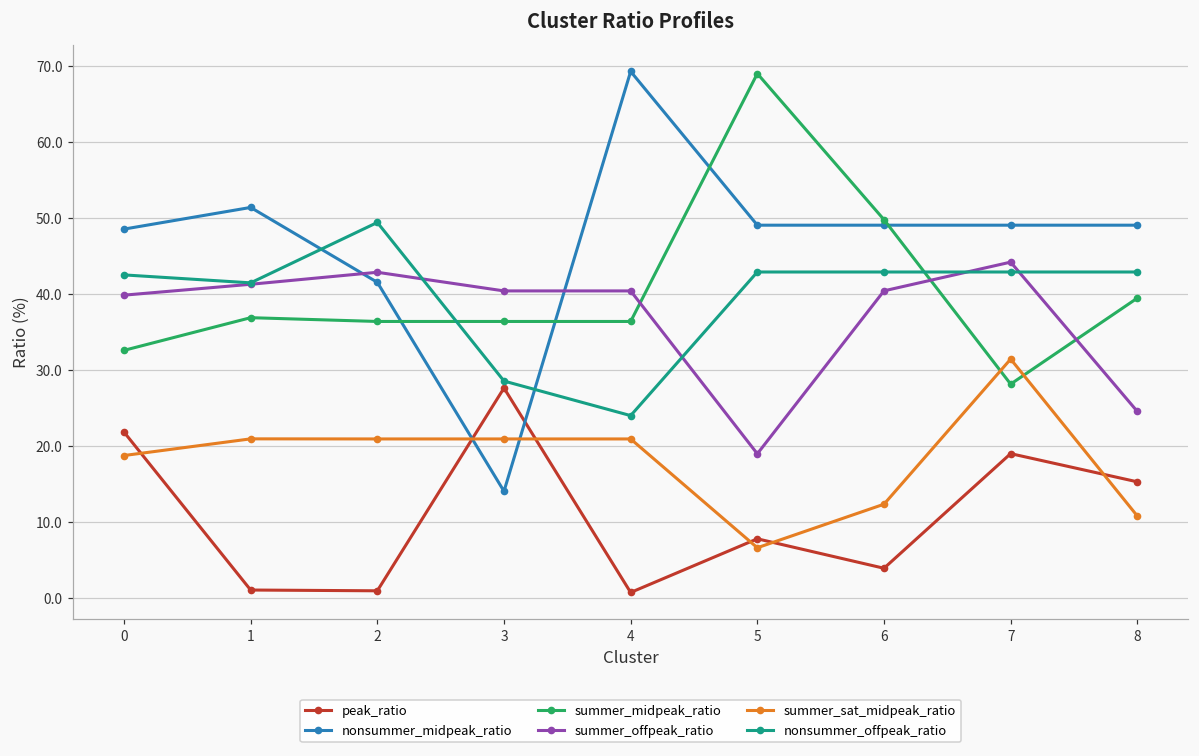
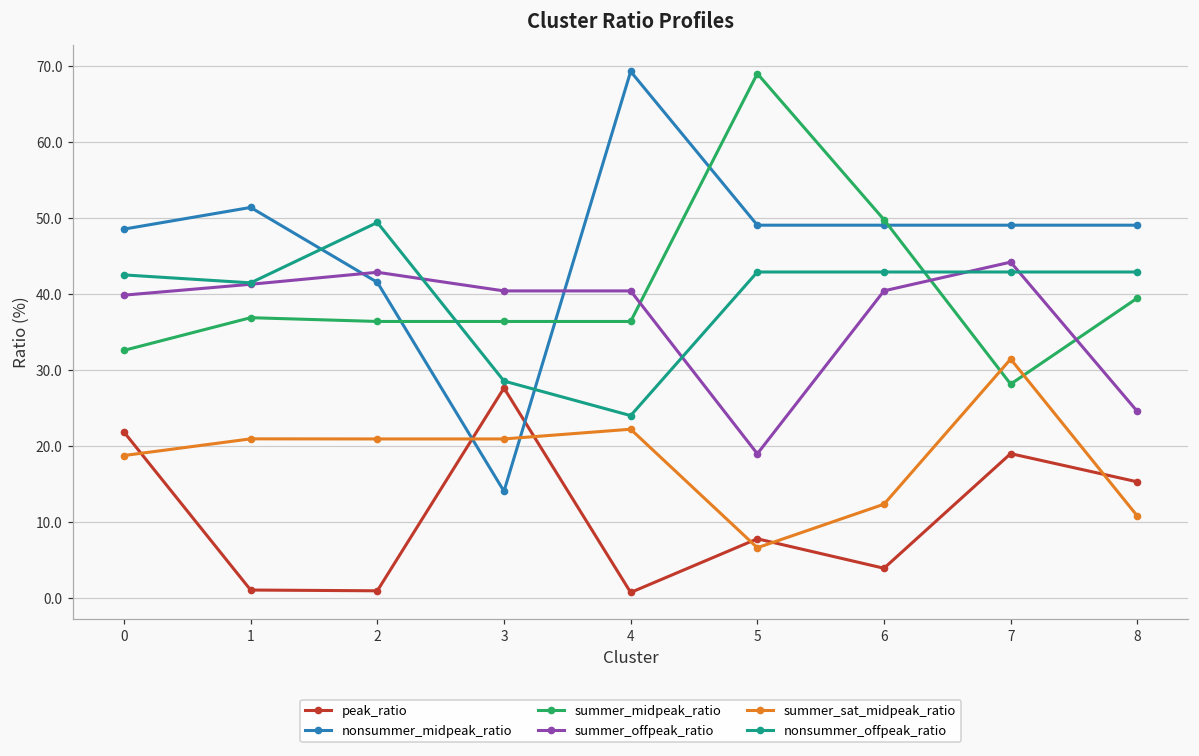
  {
    "peak_ratio": {
      "0": 22,
      "1": 1,
      "2": 1,
      "3": 28,
      "4": 1,
      "5": 8,
      "6": 4,
      "7": 19,
      "8": 15
    },
    "nonsummer_midpeak_ratio": {
      "0": 49,
      "1": 51,
      "2": 41,
      "3": 14,
      "4": 69,
      "5": 49,
      "6": 49,
      "7": 49,
      "8": 49
    },
    "summer_offpeak_ratio": {
      "0": 40,
      "2": 43,
      "3": 40,
      "4": 40,
      "5": 19,
      "6": 40,
      "7": 44,
      "8": 25
    },
    "summer_sat_midpeak_ratio": {
      "0": 19,
      "1": 21,
      "2": 21,
      "3": 21,
-     "4": 21,
+     "4": 22,
      "5": 7,
      "6": 12,
      "7": 31,
      "8": 11
    }
  }
